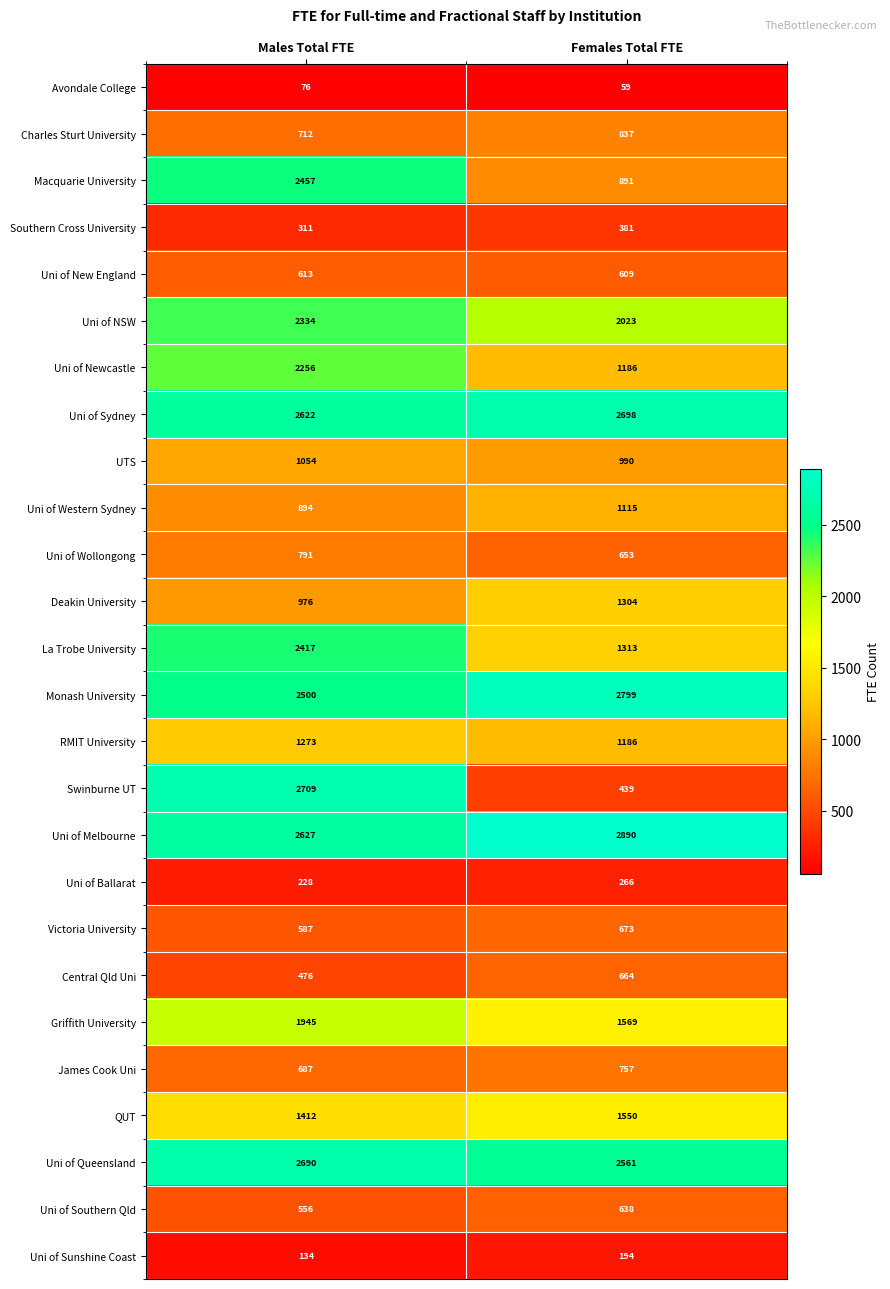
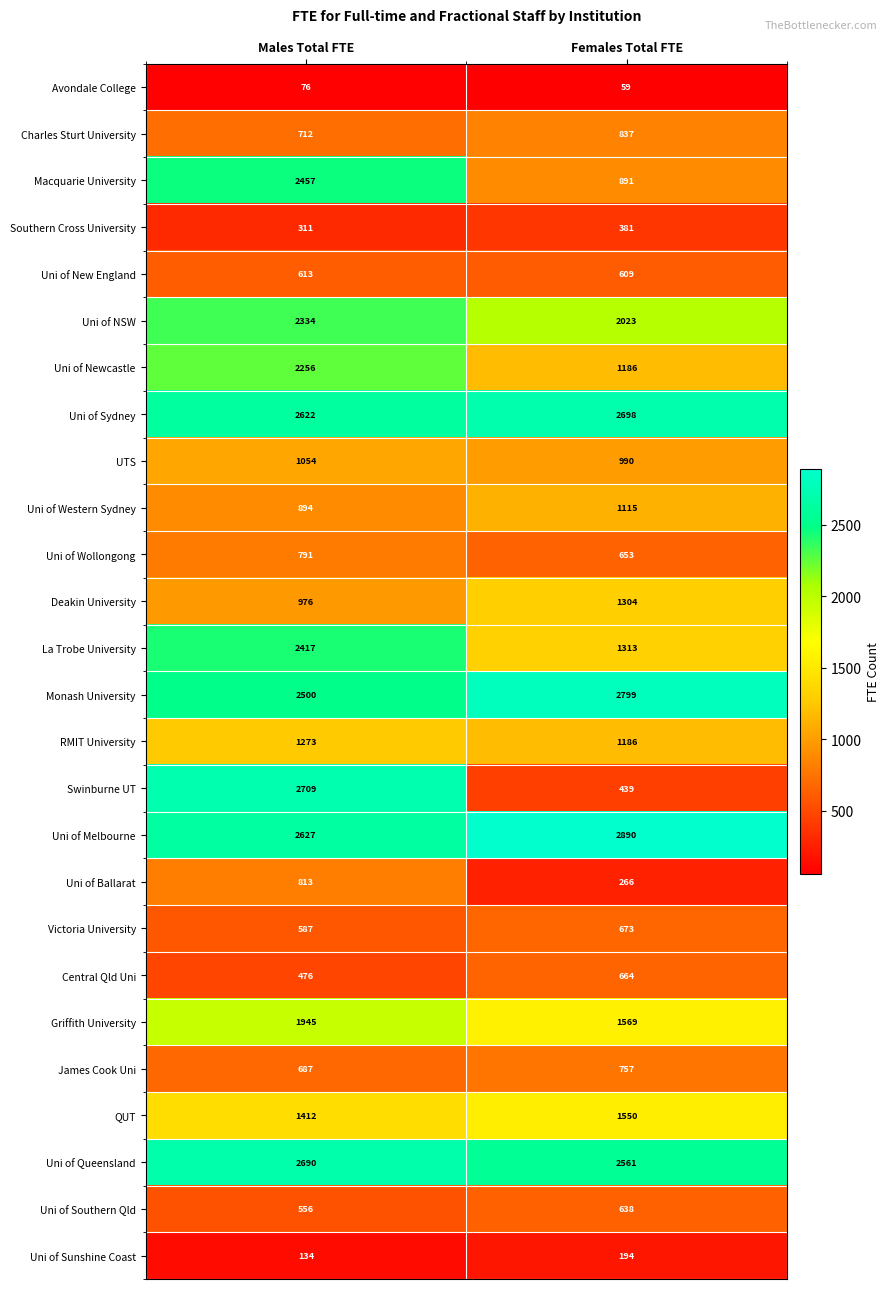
  {
    "Avondale College": {
      "Males Total FTE": 76,
      "Females Total FTE": 59
    },
    "Charles Sturt University": {
      "Males Total FTE": 712,
      "Females Total FTE": 837
    },
    "Macquarie University": {
      "Males Total FTE": 2457,
      "Females Total FTE": 891
    },
    "Southern Cross University": {
      "Males Total FTE": 311,
      "Females Total FTE": 381
    },
    "Uni of New England": {
      "Males Total FTE": 613,
      "Females Total FTE": 609
    },
    "Uni of NSW": {
      "Males Total FTE": 2334,
      "Females Total FTE": 2023
    },
    "Uni of Newcastle": {
      "Males Total FTE": 2256,
      "Females Total FTE": 1186
    },
    "Uni of Sydney": {
      "Males Total FTE": 2622,
      "Females Total FTE": 2698
    },
    "UTS": {
      "Males Total FTE": 1054,
      "Females Total FTE": 990
    },
    "Uni of Western Sydney": {
      "Males Total FTE": 894,
      "Females Total FTE": 1115
    },
    "Uni of Wollongong": {
      "Males Total FTE": 791,
      "Females Total FTE": 653
    },
    "Deakin University": {
      "Males Total FTE": 976,
      "Females Total FTE": 1304
    },
    "La Trobe University": {
      "Males Total FTE": 2417,
      "Females Total FTE": 1313
    },
    "Monash University": {
      "Males Total FTE": 2500,
      "Females Total FTE": 2799
    },
    "RMIT University": {
      "Males Total FTE": 1273,
      "Females Total FTE": 1186
    },
    "Swinburne UT": {
      "Males Total FTE": 2709,
      "Females Total FTE": 439
    },
    "Uni of Melbourne": {
      "Males Total FTE": 2627,
      "Females Total FTE": 2890
    },
    "Uni of Ballarat": {
-     "Males Total FTE": 228,
+     "Males Total FTE": 813,
      "Females Total FTE": 266
    },
    "Victoria University": {
      "Males Total FTE": 587,
      "Females Total FTE": 673
    },
    "Central Qld Uni": {
      "Males Total FTE": 476,
      "Females Total FTE": 664
    },
    "Griffith University": {
      "Males Total FTE": 1945,
      "Females Total FTE": 1569
    },
    "James Cook Uni": {
      "Males Total FTE": 687,
      "Females Total FTE": 757
    },
    "QUT": {
      "Males Total FTE": 1412,
      "Females Total FTE": 1550
    },
    "Uni of Queensland": {
      "Males Total FTE": 2690,
      "Females Total FTE": 2561
    },
    "Uni of Southern Qld": {
      "Males Total FTE": 556,
      "Females Total FTE": 638
    },
    "Uni of Sunshine Coast": {
      "Males Total FTE": 134,
      "Females Total FTE": 194
    }
  }
